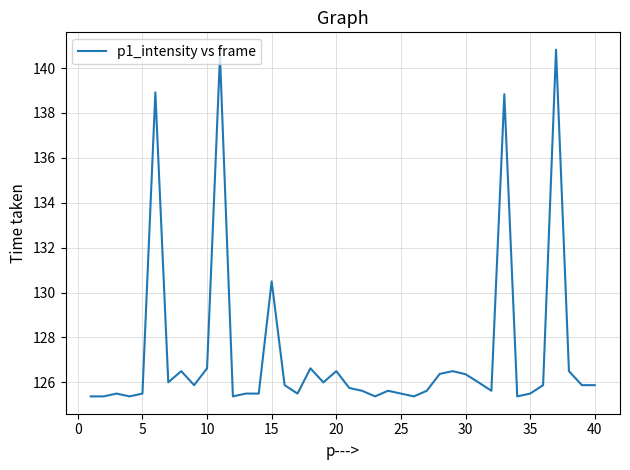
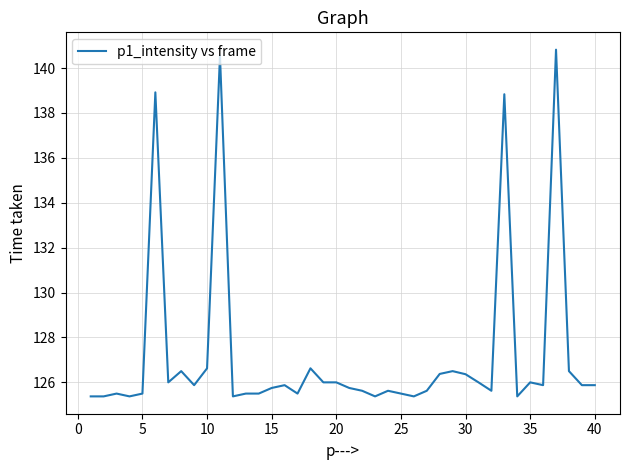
  {
    "5": 125.5,
    "10": 126.6,
-   "15": 130.5,
-   "20": 126.5,
+   "15": 125.8,
+   "20": 126.0,
    "25": 125.5,
    "30": 126.4,
-   "35": 125.5,
+   "35": 126.0,
    "40": 125.9
  }
